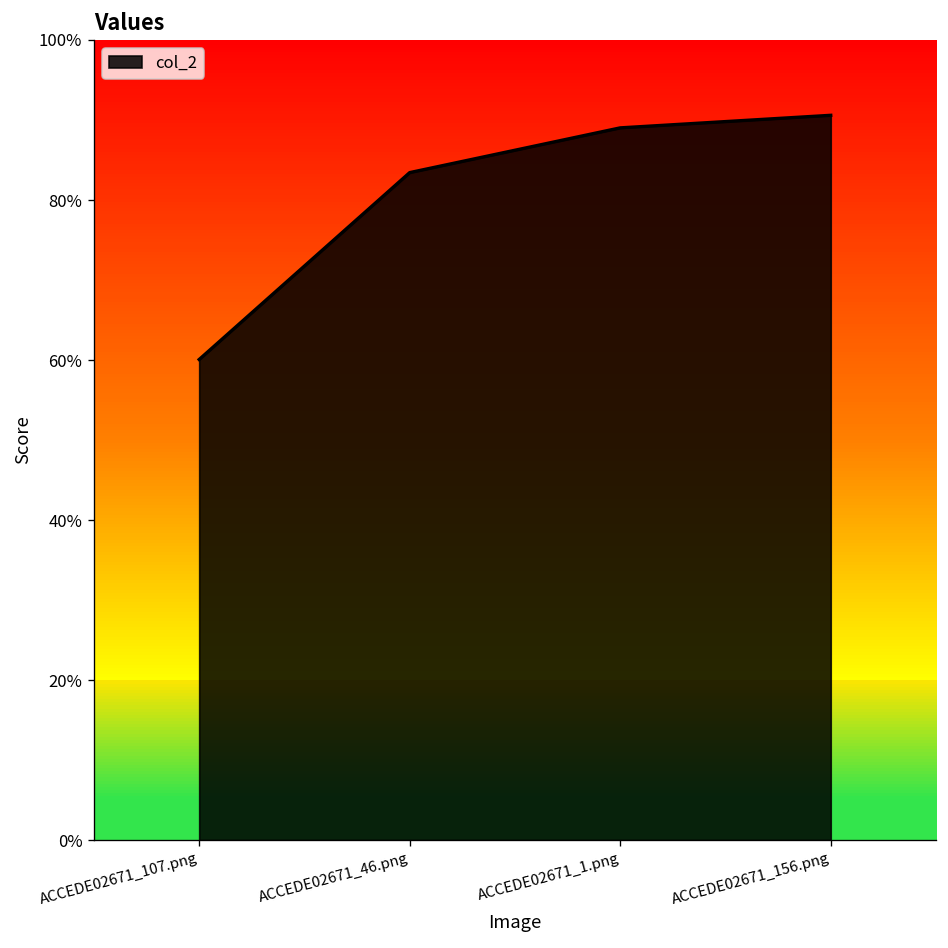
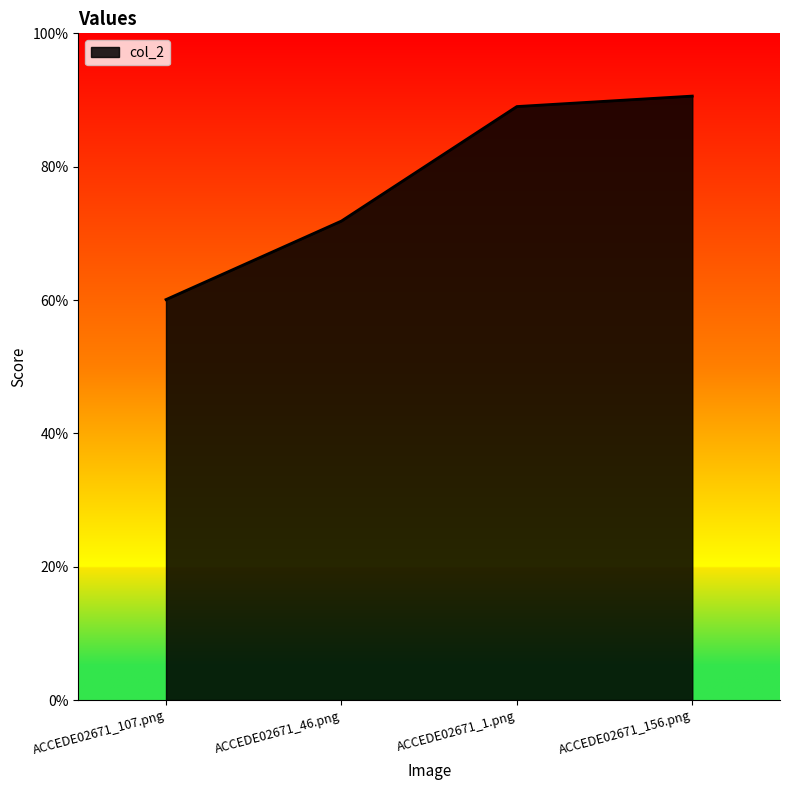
  {
    "ACCEDE02671_107.png": "60%",
-   "ACCEDE02671_46.png": "83%",
+   "ACCEDE02671_46.png": "72%",
    "ACCEDE02671_1.png": "89%",
    "ACCEDE02671_156.png": "91%"
  }
